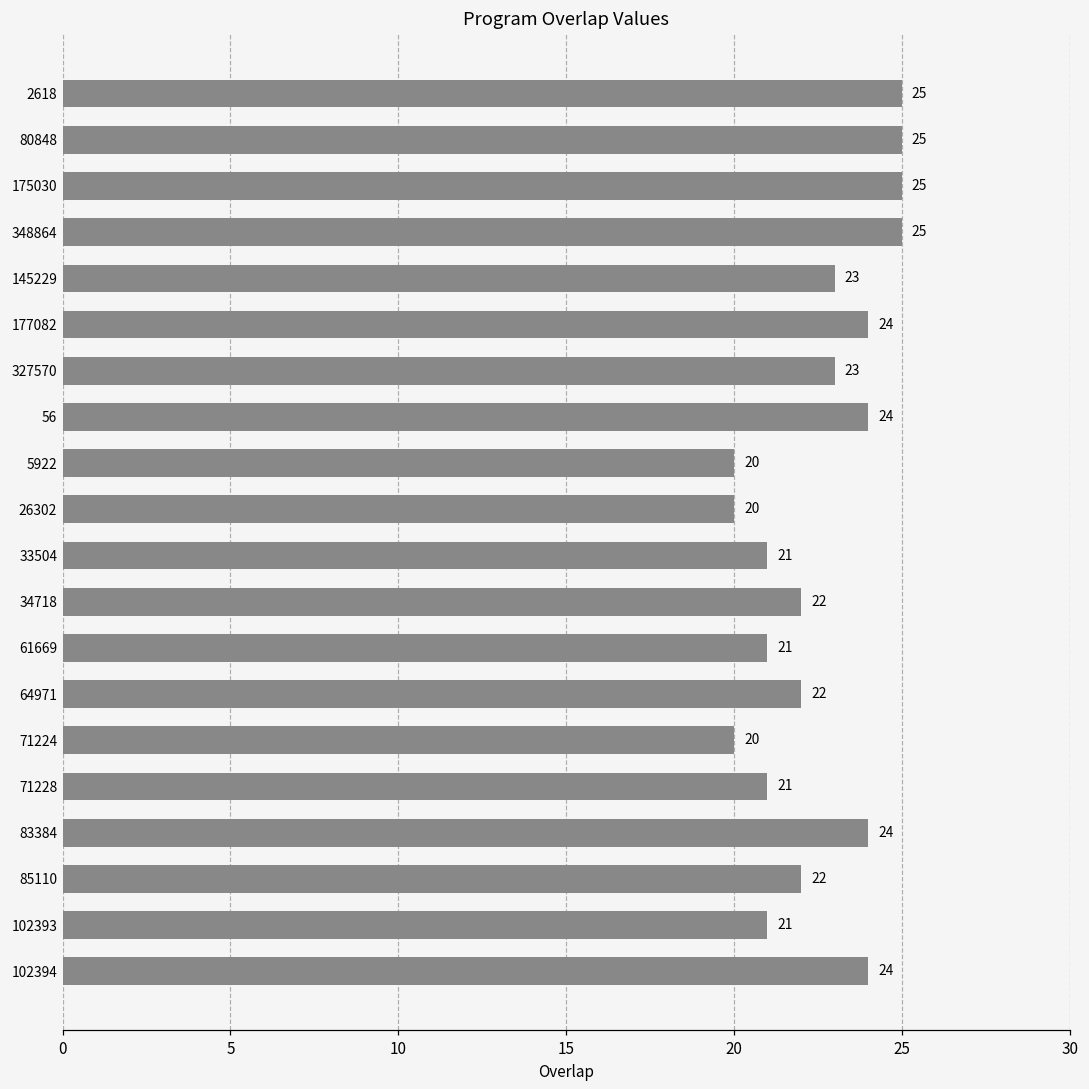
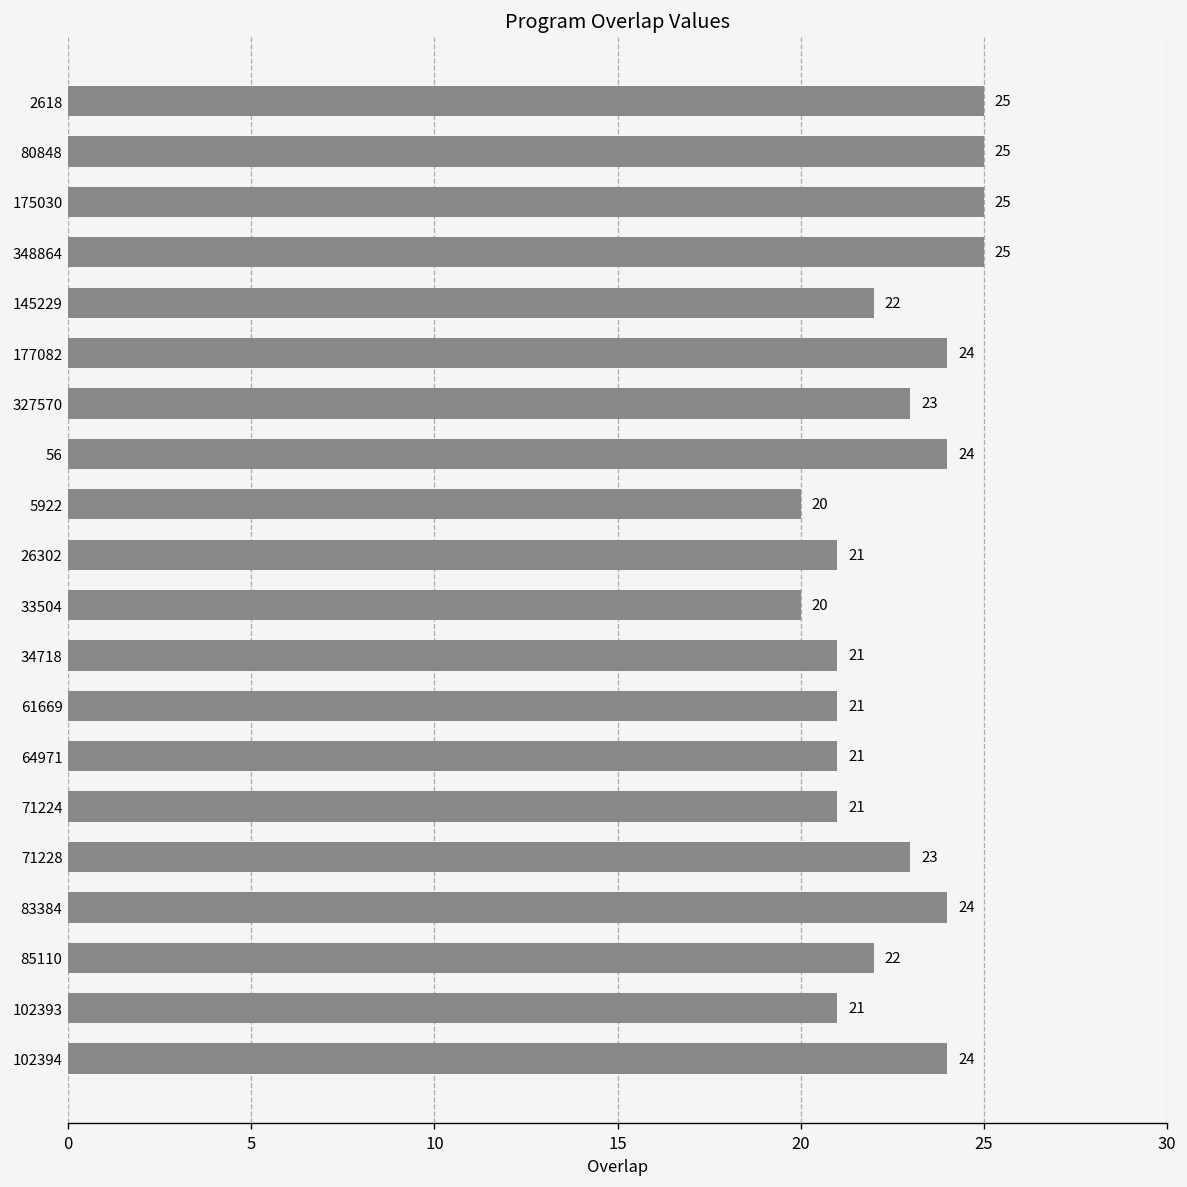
  {
    "2618": 25,
    "80848": 25,
    "175030": 25,
    "348864": 25,
-   "145229": 23,
+   "145229": 22,
    "177082": 24,
    "327570": 23,
    "56": 24,
    "5922": 20,
-   "26302": 20,
-   "33504": 21,
-   "34718": 22,
+   "26302": 21,
+   "33504": 20,
+   "34718": 21,
    "61669": 21,
-   "64971": 22,
-   "71224": 20,
-   "71228": 21,
+   "64971": 21,
+   "71224": 21,
+   "71228": 23,
    "83384": 24,
    "85110": 22,
    "102393": 21,
    "102394": 24
  }
